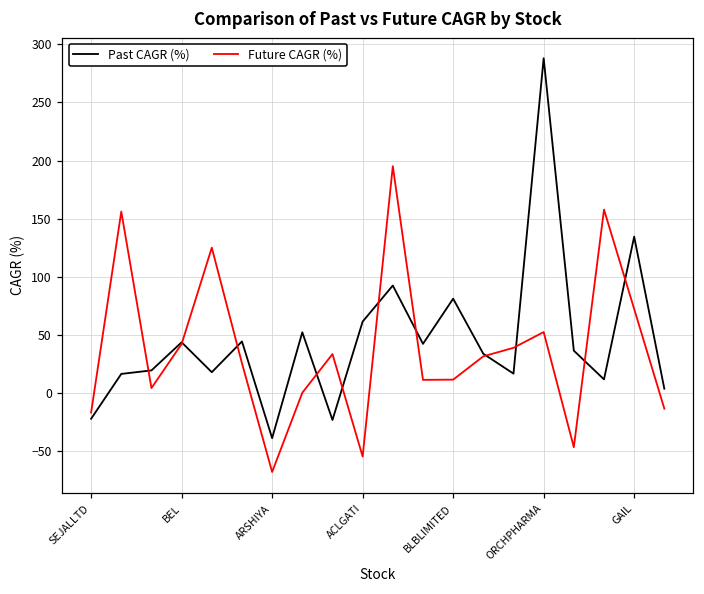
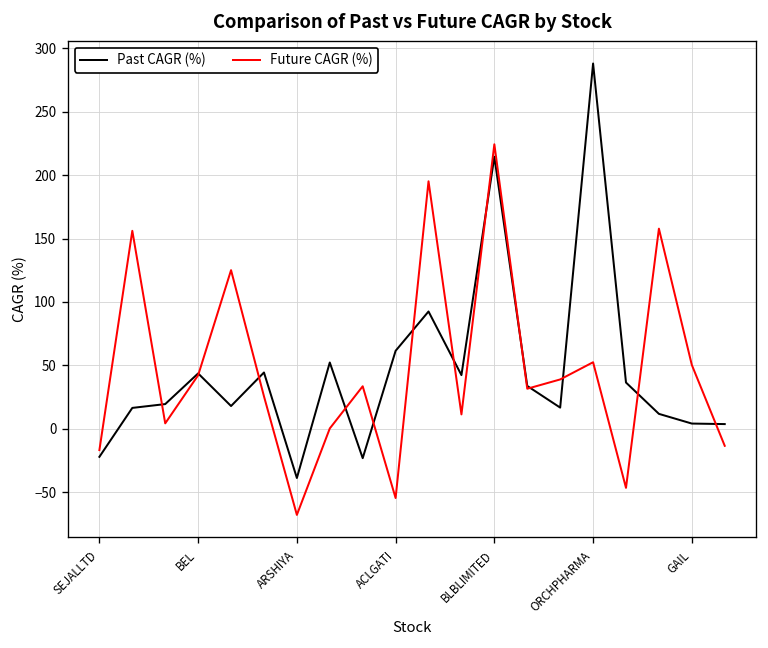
  {
    "Past CAGR (%)": {
      "SEJALLTD": -22,
      "ARSHIYA": -39,
      "ACLGATI": 61,
-     "BLBLIMITED": 81,
+     "BLBLIMITED": 215,
      "ORCHPHARMA": 288,
-     "GAIL": 135
+     "GAIL": 4
    },
    "Future CAGR (%)": {
      "SEJALLTD": -17,
      "ARSHIYA": -68,
      "ACLGATI": -55,
-     "BLBLIMITED": 11,
+     "BLBLIMITED": 224,
      "ORCHPHARMA": 52,
-     "GAIL": 72
+     "GAIL": 50
    }
  }
